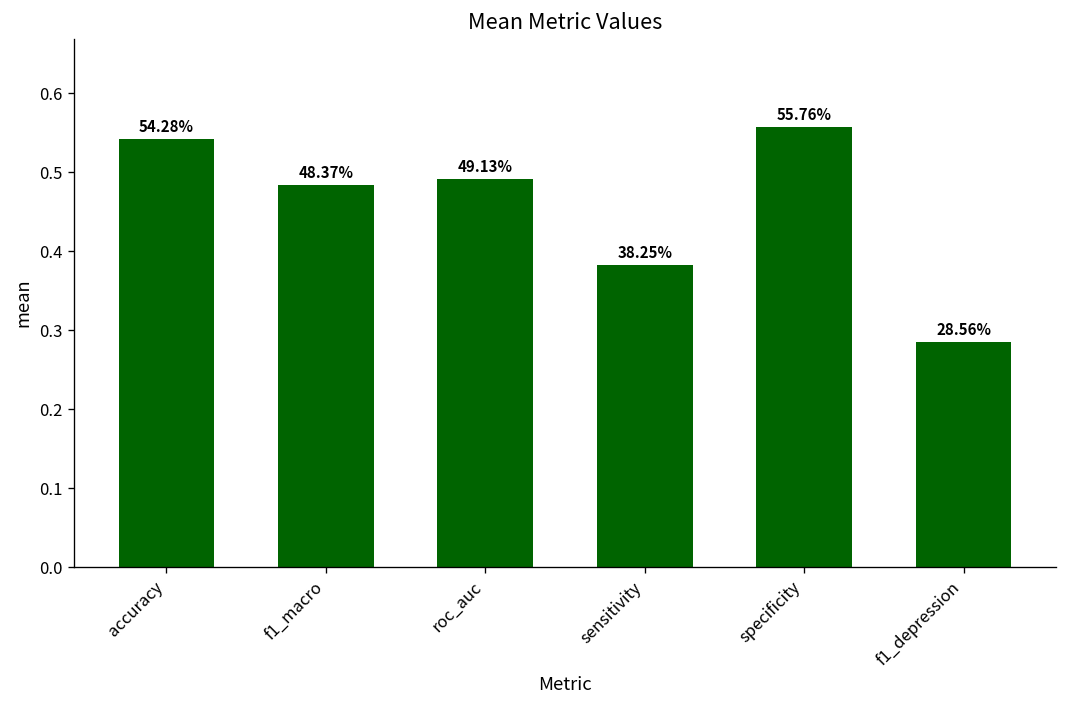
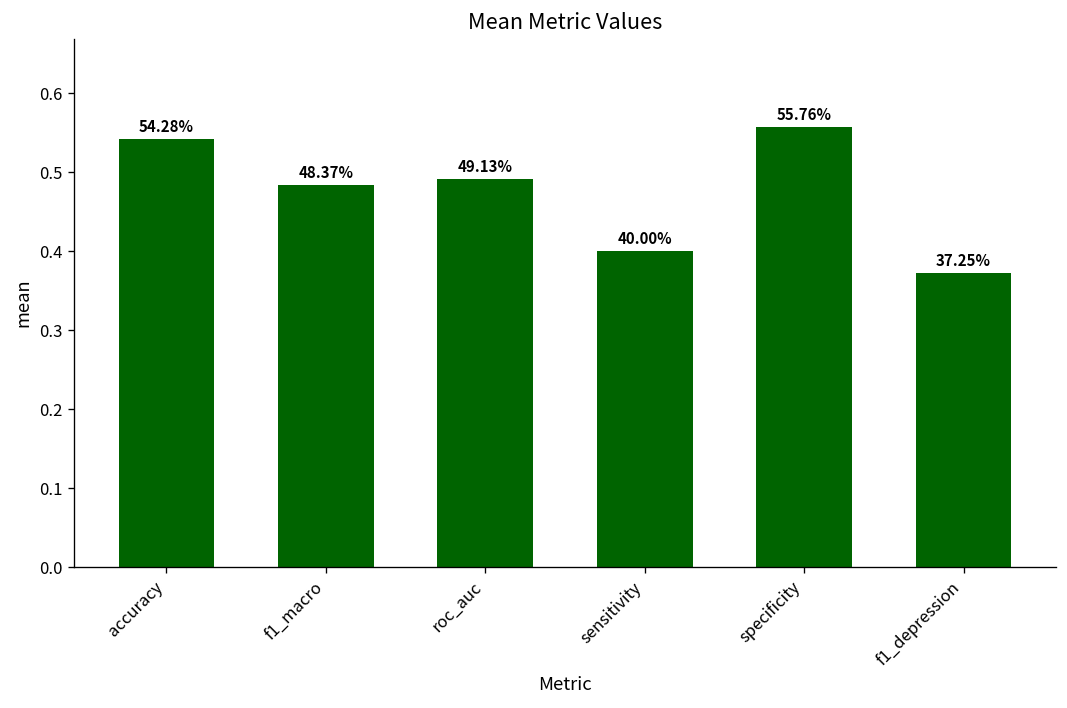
  {
    "accuracy": "54.28%",
    "f1_macro": "48.37%",
    "roc_auc": "49.13%",
-   "sensitivity": "38.25%",
+   "sensitivity": "40.00%",
    "specificity": "55.76%",
-   "f1_depression": "28.56%"
+   "f1_depression": "37.25%"
  }
